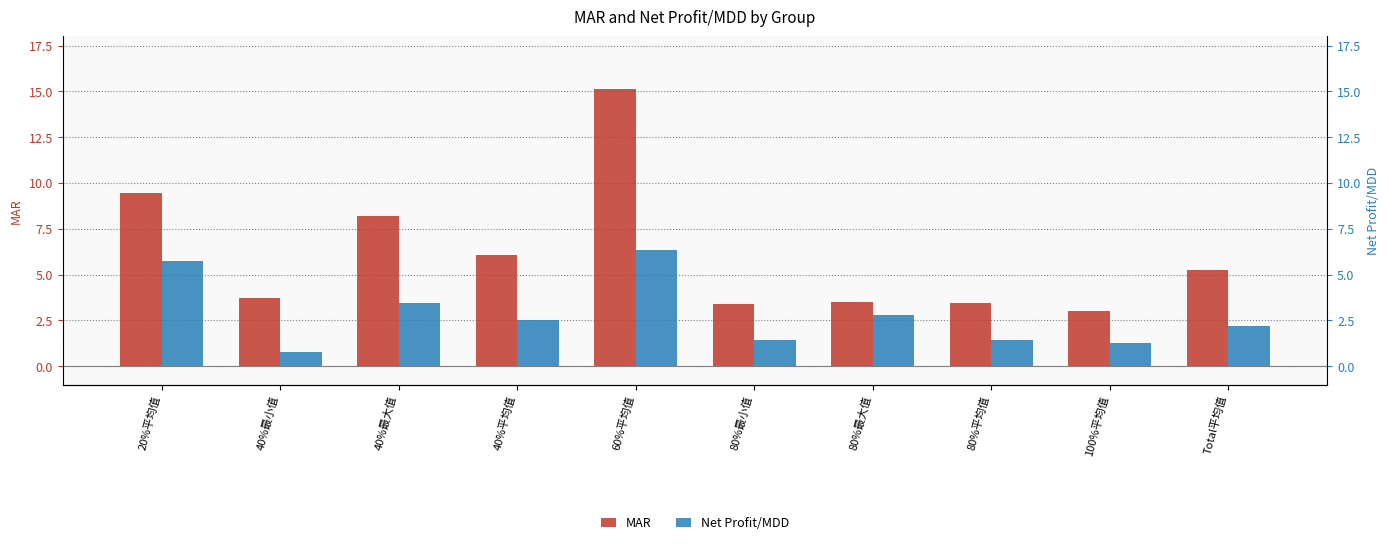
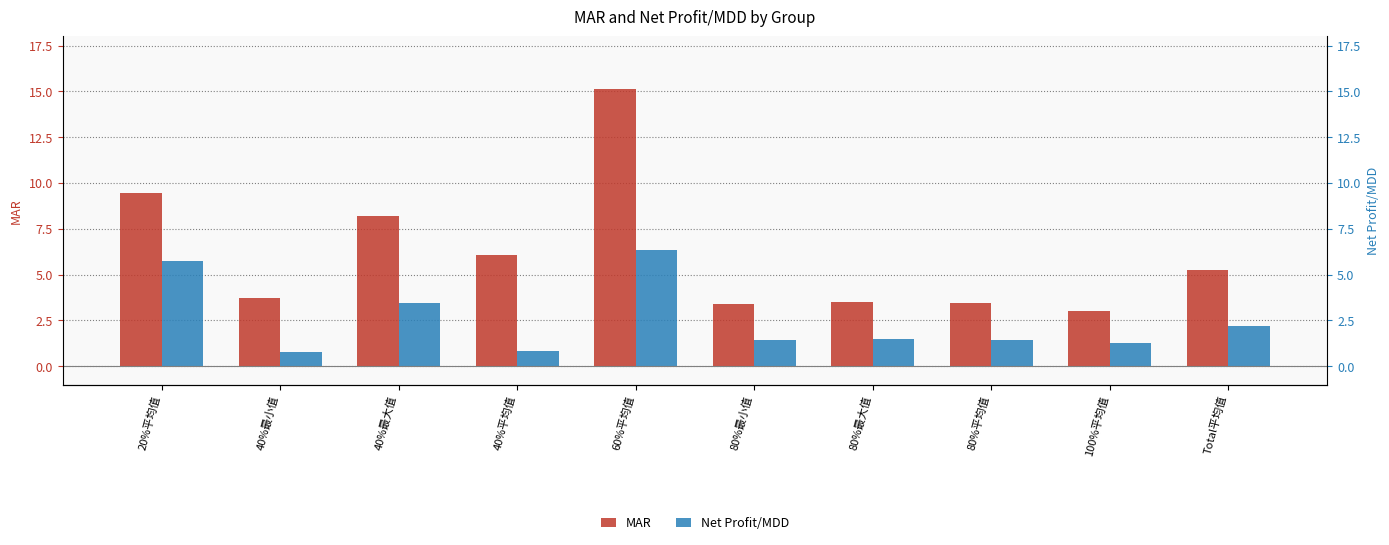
  {
    "MAR": {
      "20%平均值": 9.5,
      "40%最小值": 3.7,
      "40%最大值": 8.2,
      "40%平均值": 6.1,
      "60%平均值": 15.1,
      "80%最小值": 3.4,
      "80%最大值": 3.5,
      "80%平均值": 3.5,
      "100%平均值": 3.0,
      "Total平均值": 5.2
    },
    "Net Profit/MDD": {
      "20%平均值": 5.7,
      "40%最小值": 0.8,
      "40%最大值": 3.4,
-     "40%平均值": 2.6,
+     "40%平均值": 0.9,
      "60%平均值": 6.3,
      "80%最小值": 1.4,
-     "80%最大值": 2.8,
+     "80%最大值": 1.5,
      "80%平均值": 1.4,
      "100%平均值": 1.3,
      "Total平均值": 2.2
    }
  }
